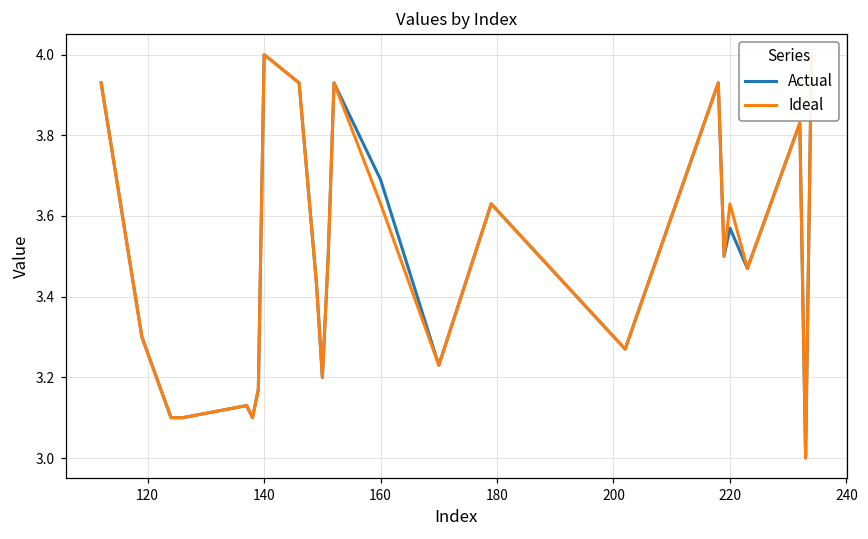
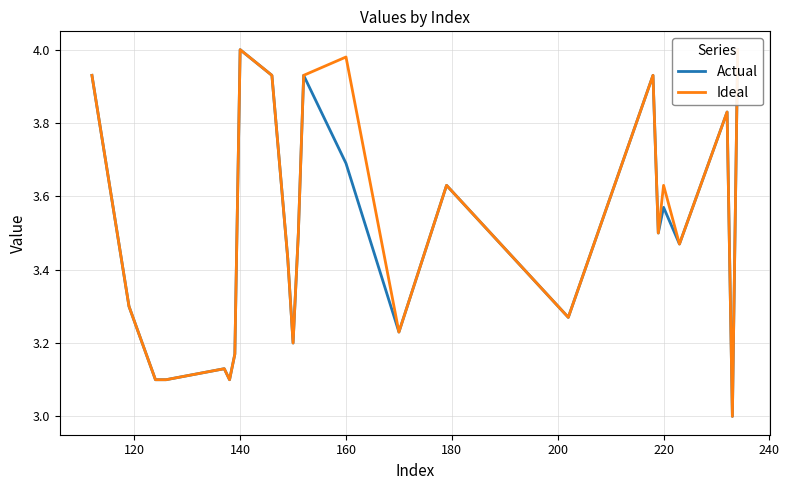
  {
    "Actual": {
      "160": 3.69,
      "220": 3.57
    },
    "Ideal": {
-     "160": 3.63,
+     "160": 3.98,
      "220": 3.63
    }
  }
